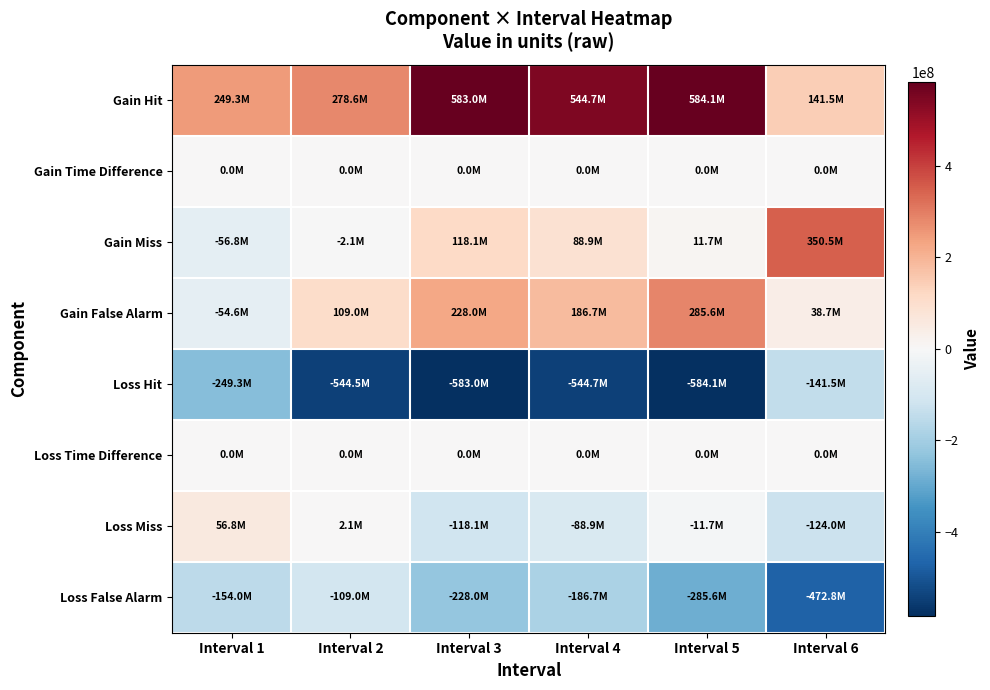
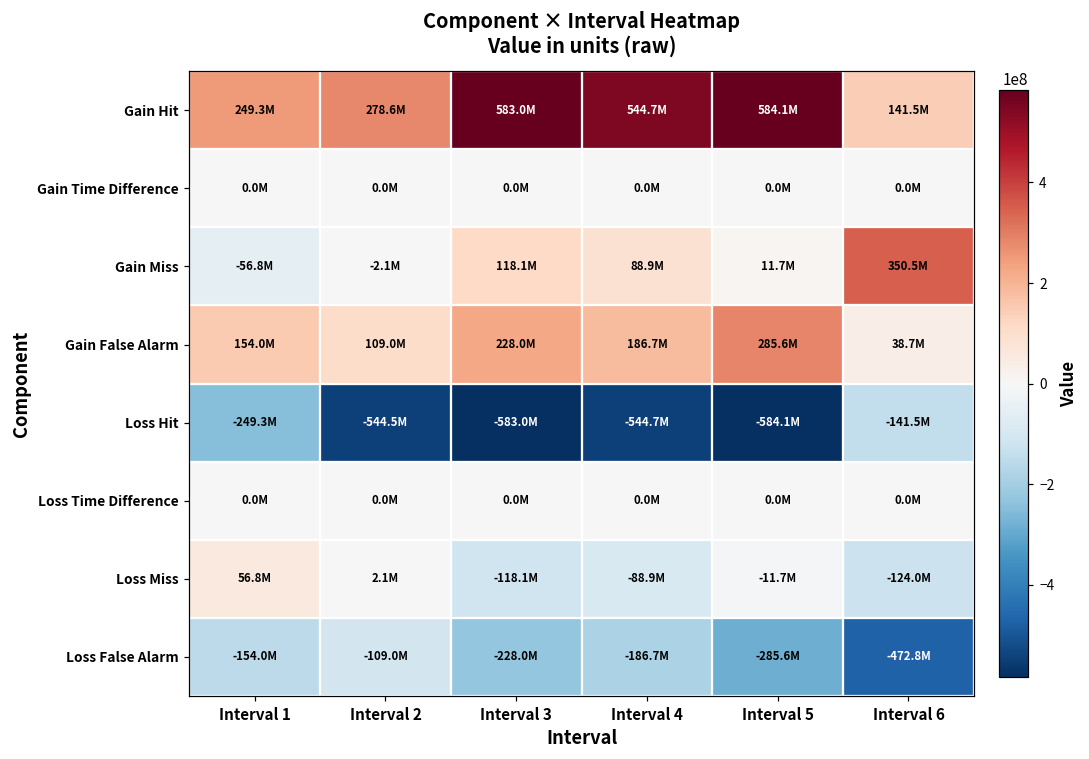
  {
    "Gain Hit": {
      "Interval 1": "249.3M",
      "Interval 2": "278.6M",
      "Interval 3": "583.0M",
      "Interval 4": "544.7M",
      "Interval 5": "584.1M",
      "Interval 6": "141.5M"
    },
    "Gain Time Difference": {
      "Interval 1": "0.0M",
      "Interval 2": "0.0M",
      "Interval 3": "0.0M",
      "Interval 4": "0.0M",
      "Interval 5": "0.0M",
      "Interval 6": "0.0M"
    },
    "Gain Miss": {
      "Interval 1": "-56.8M",
      "Interval 2": "-2.1M",
      "Interval 3": "118.1M",
      "Interval 4": "88.9M",
      "Interval 5": "11.7M",
      "Interval 6": "350.5M"
    },
    "Gain False Alarm": {
-     "Interval 1": "-54.6M",
+     "Interval 1": "154.0M",
      "Interval 2": "109.0M",
      "Interval 3": "228.0M",
      "Interval 4": "186.7M",
      "Interval 5": "285.6M",
      "Interval 6": "38.7M"
    },
    "Loss Hit": {
      "Interval 1": "-249.3M",
      "Interval 2": "-544.5M",
      "Interval 3": "-583.0M",
      "Interval 4": "-544.7M",
      "Interval 5": "-584.1M",
      "Interval 6": "-141.5M"
    },
    "Loss Time Difference": {
      "Interval 1": "0.0M",
      "Interval 2": "0.0M",
      "Interval 3": "0.0M",
      "Interval 4": "0.0M",
      "Interval 5": "0.0M",
      "Interval 6": "0.0M"
    },
    "Loss Miss": {
      "Interval 1": "56.8M",
      "Interval 2": "2.1M",
      "Interval 3": "-118.1M",
      "Interval 4": "-88.9M",
      "Interval 5": "-11.7M",
      "Interval 6": "-124.0M"
    },
    "Loss False Alarm": {
      "Interval 1": "-154.0M",
      "Interval 2": "-109.0M",
      "Interval 3": "-228.0M",
      "Interval 4": "-186.7M",
      "Interval 5": "-285.6M",
      "Interval 6": "-472.8M"
    }
  }
